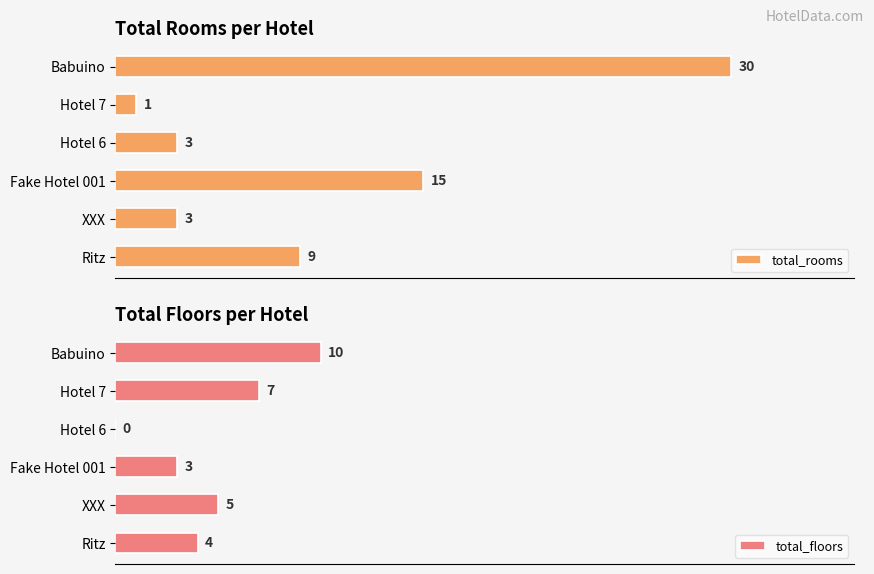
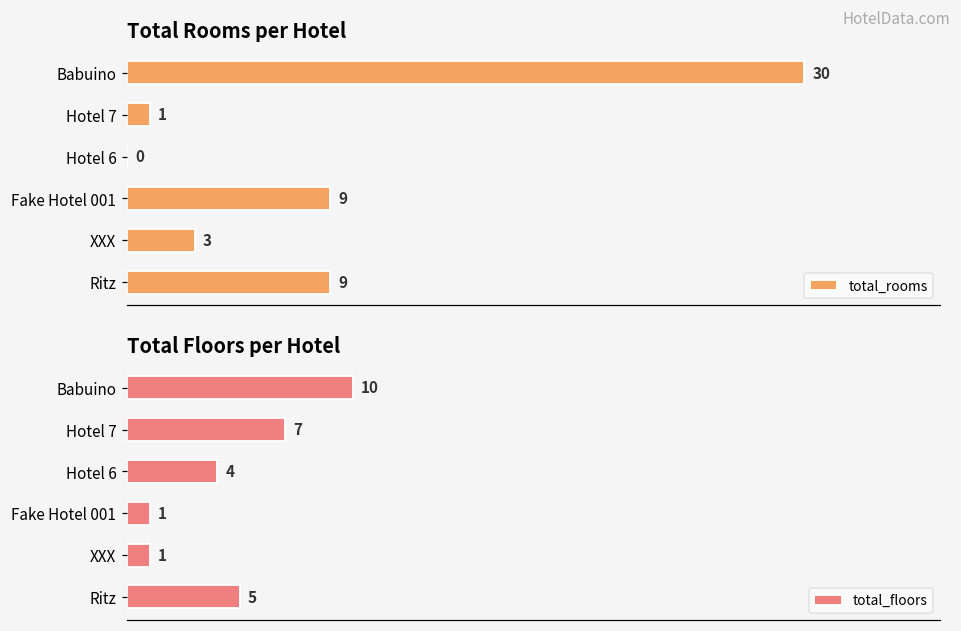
  {
    "Total Rooms per Hotel": {
      "Babuino": 30,
      "Hotel 7": 1,
-     "Hotel 6": 3,
-     "Fake Hotel 001": 15,
+     "Hotel 6": 0,
+     "Fake Hotel 001": 9,
      "XXX": 3,
      "Ritz": 9
    },
    "Total Floors per Hotel": {
      "Babuino": 10,
      "Hotel 7": 7,
-     "Hotel 6": 0,
-     "Fake Hotel 001": 3,
-     "XXX": 5,
-     "Ritz": 4
+     "Hotel 6": 4,
+     "Fake Hotel 001": 1,
+     "XXX": 1,
+     "Ritz": 5
    }
  }
